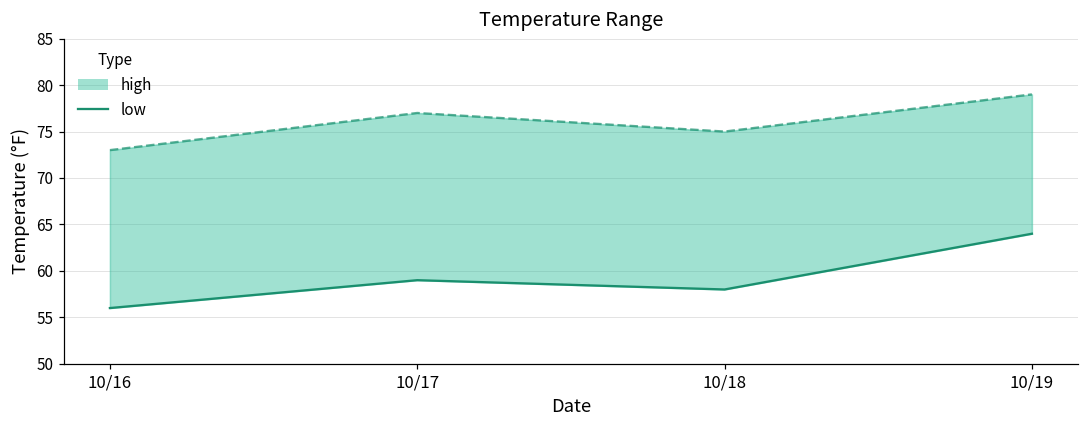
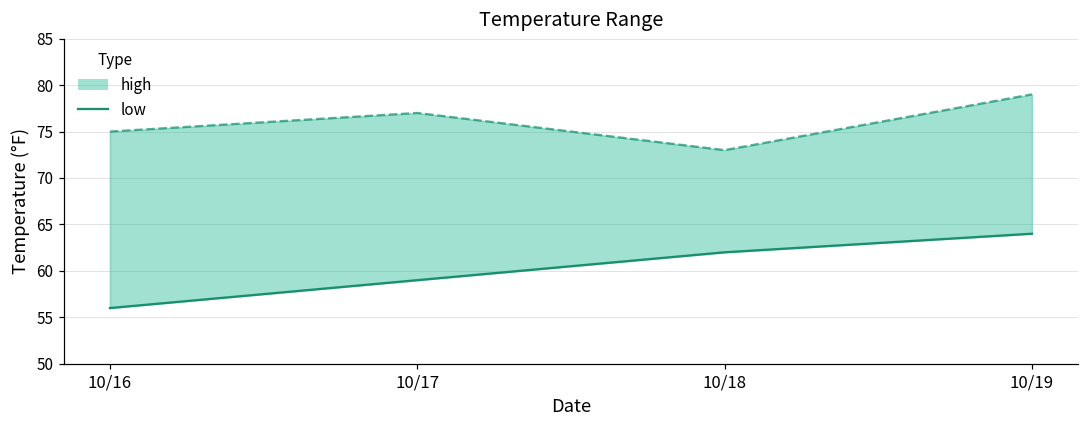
  {
    "low": {
      "10/16": 56,
      "10/17": 59,
-     "10/18": 58,
+     "10/18": 62,
      "10/19": 64
    },
    "high": {
-     "10/16": 73,
+     "10/16": 75,
      "10/17": 77,
-     "10/18": 75,
+     "10/18": 73,
      "10/19": 79
    }
  }
